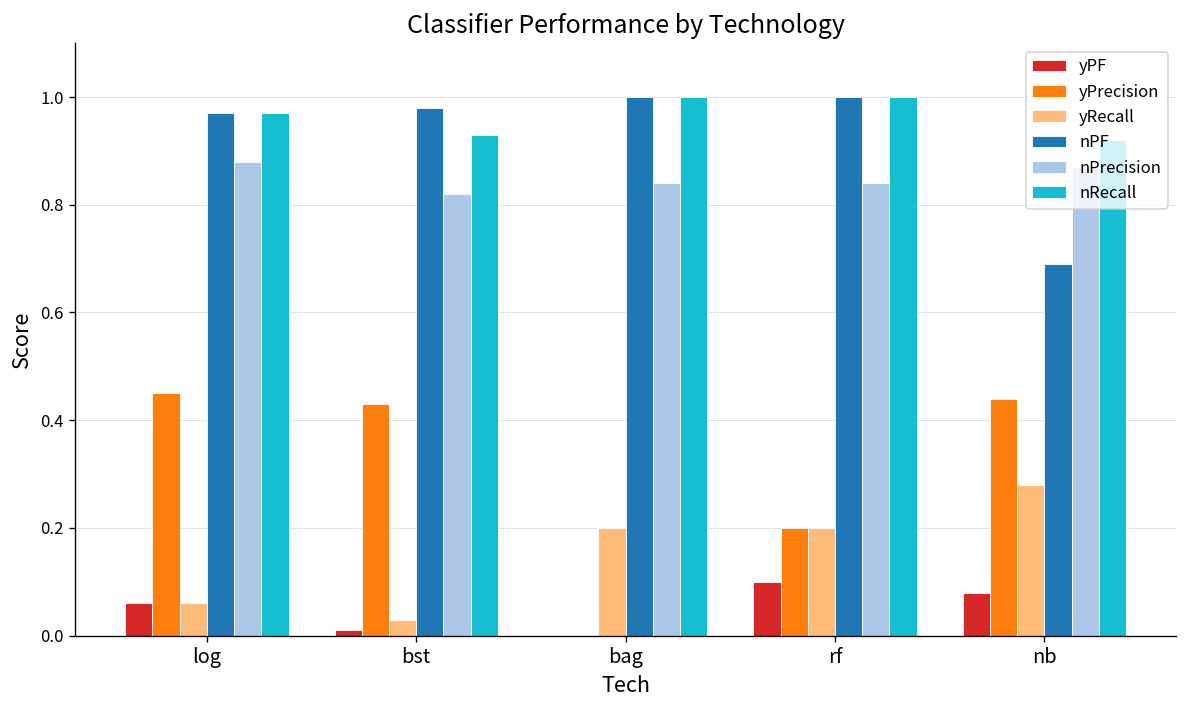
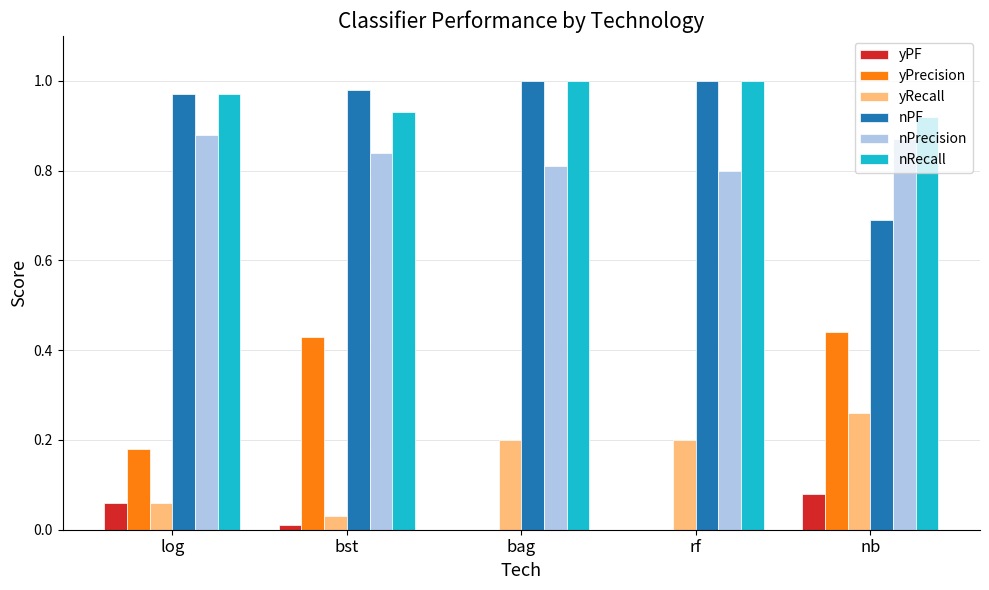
  {
    "yPF": {
      "log": 0.06,
      "bst": 0.01,
      "bag": 0.0,
-     "rf": 0.1,
+     "rf": 0.0,
      "nb": 0.08
    },
    "yPrecision": {
-     "log": 0.45,
+     "log": 0.18,
      "bst": 0.43,
      "bag": 0.00,
-     "rf": 0.2,
+     "rf": 0.0,
      "nb": 0.44
    },
    "yRecall": {
      "log": 0.06,
      "bst": 0.03,
      "bag": 0.20,
      "rf": 0.20,
-     "nb": 0.28
+     "nb": 0.26
    },
    "nPF": {
      "log": 0.97,
      "bst": 0.98,
      "bag": 1.00,
      "rf": 1.00,
      "nb": 0.69
    },
    "nPrecision": {
      "log": 0.88,
-     "bst": 0.82,
-     "bag": 0.84,
-     "rf": 0.84
+     "bst": 0.84,
+     "bag": 0.81,
+     "rf": 0.80
    },
    "nRecall": {
      "log": 0.97,
      "bst": 0.93,
      "bag": 1.00,
      "rf": 1.00
    }
  }
